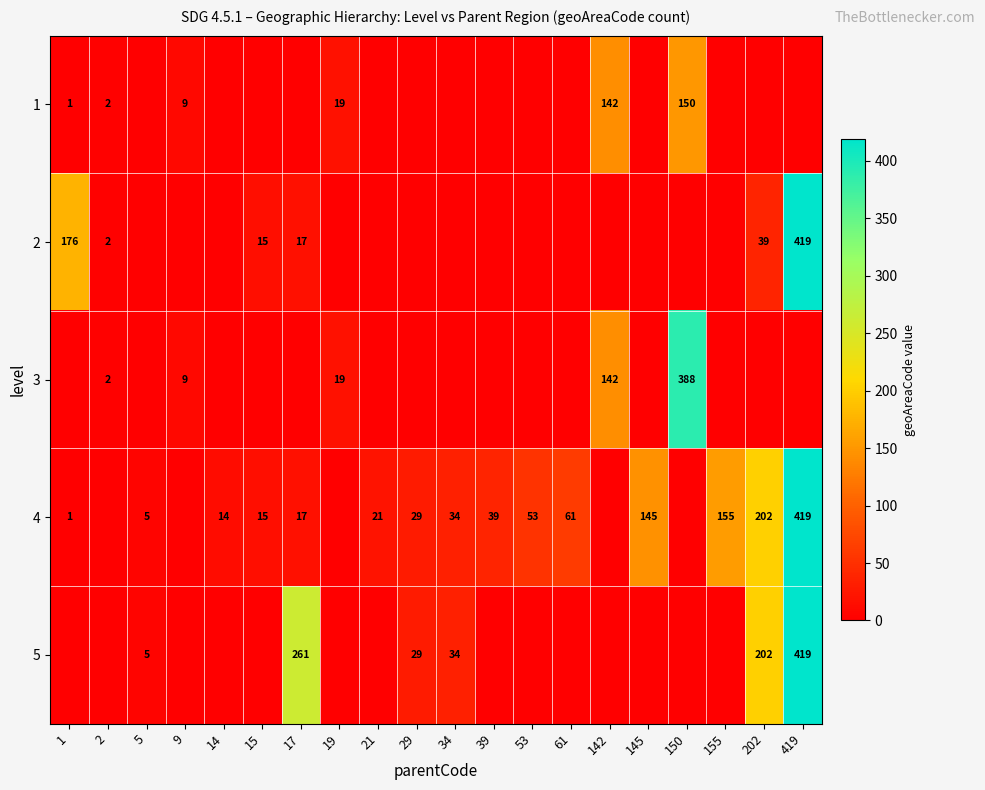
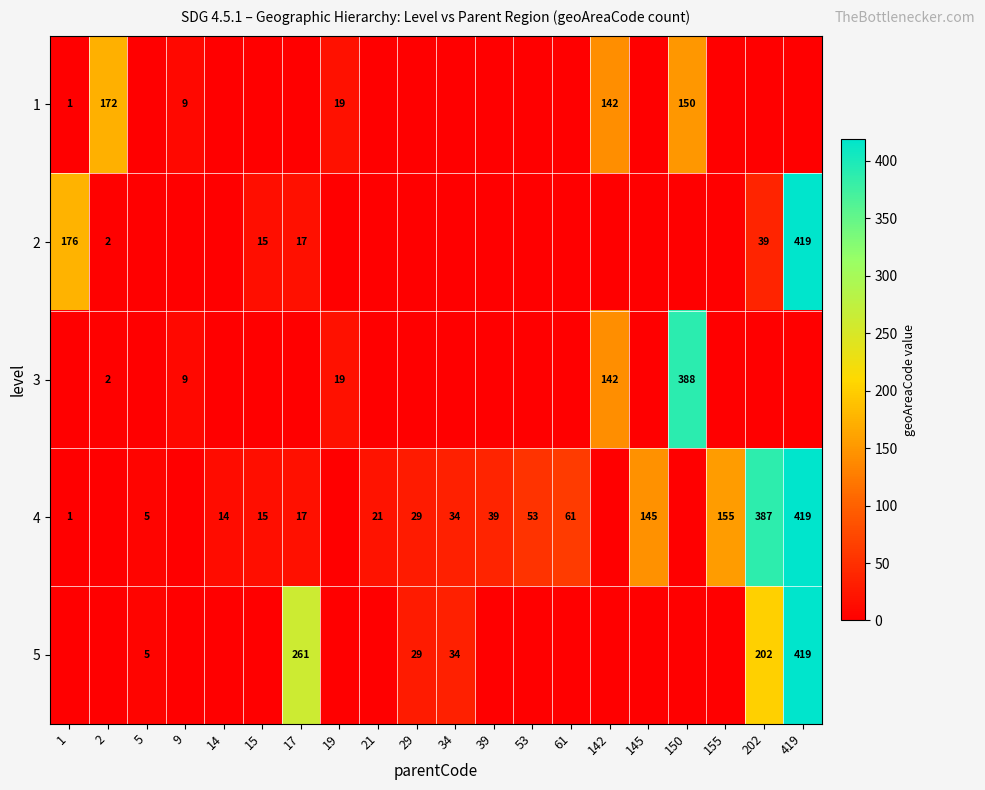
  {
    "1": {
      "1": 1,
-     "2": 2,
+     "2": 172,
      "9": 9,
      "19": 19,
      "142": 142,
      "150": 150
    },
    "2": {
      "1": 176,
      "2": 2,
      "15": 15,
      "17": 17,
      "202": 39,
      "419": 419
    },
    "3": {
      "2": 2,
      "9": 9,
      "19": 19,
      "142": 142,
      "150": 388
    },
    "4": {
      "1": 1,
      "5": 5,
      "14": 14,
      "15": 15,
      "17": 17,
      "21": 21,
      "29": 29,
      "34": 34,
      "39": 39,
      "53": 53,
      "61": 61,
      "145": 145,
      "155": 155,
-     "202": 202,
+     "202": 387,
      "419": 419
    },
    "5": {
      "5": 5,
      "17": 261,
      "29": 29,
      "34": 34,
      "202": 202,
      "419": 419
    }
  }
